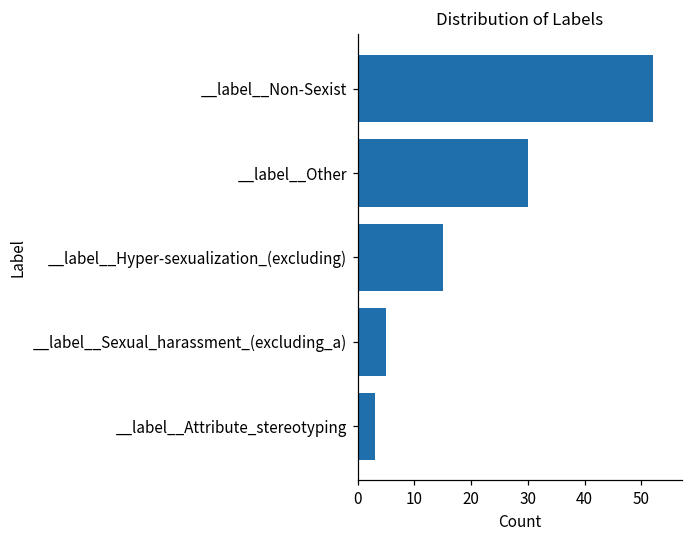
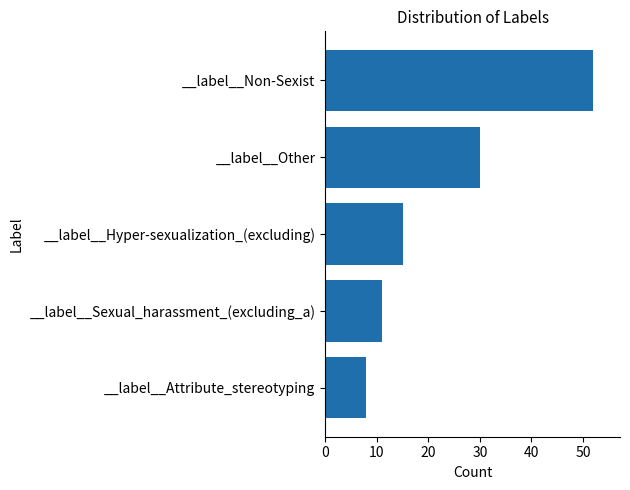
  {
    "__label__Non-Sexist": 52,
    "__label__Other": 30,
    "__label__Hyper-sexualization_(excluding)": 15,
-   "__label__Sexual_harassment_(excluding_a)": 5,
-   "__label__Attribute_stereotyping": 3
+   "__label__Sexual_harassment_(excluding_a)": 11,
+   "__label__Attribute_stereotyping": 8
  }
